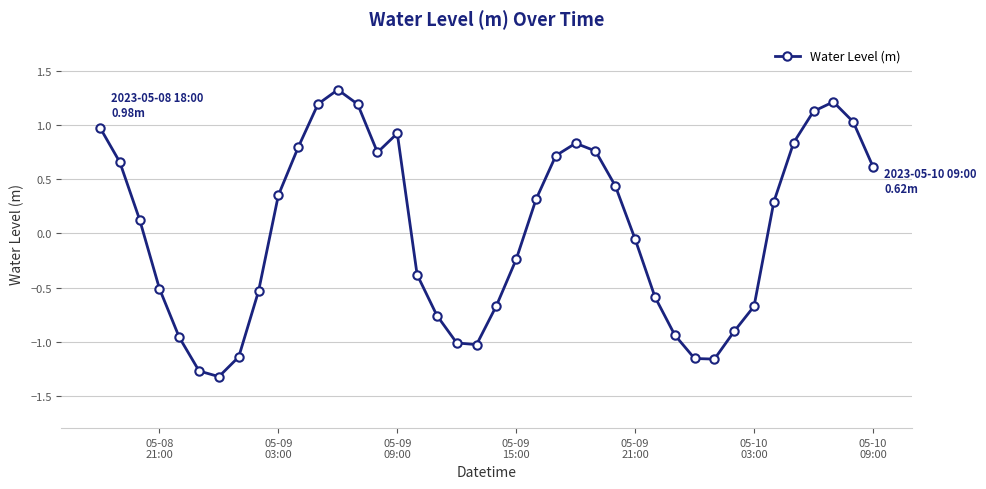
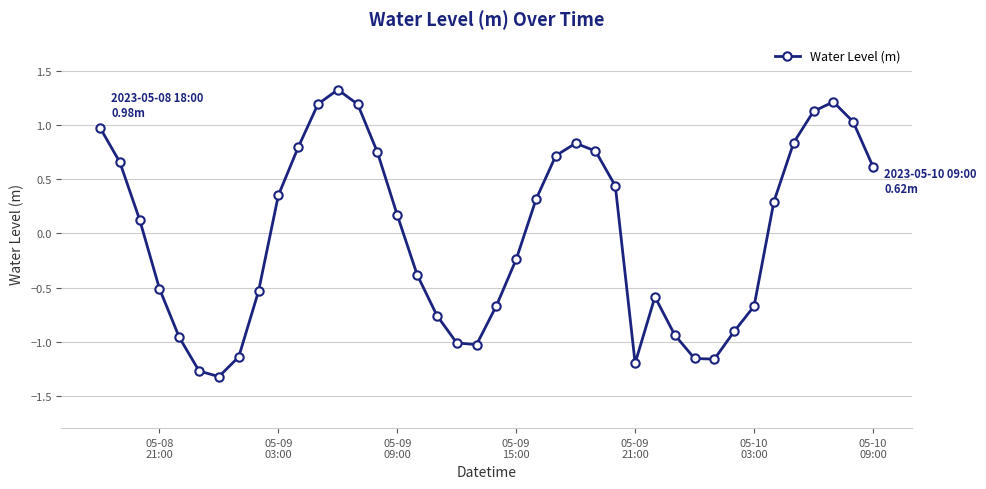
  {
    "05-08 21:00": -0.51,
    "05-09 03:00": 0.35,
-   "05-09 09:00": 0.93,
+   "05-09 09:00": 0.17,
    "05-09 15:00": -0.24,
-   "05-09 21:00": -0.05,
+   "05-09 21:00": -1.20,
    "05-10 03:00": -0.67
  }
